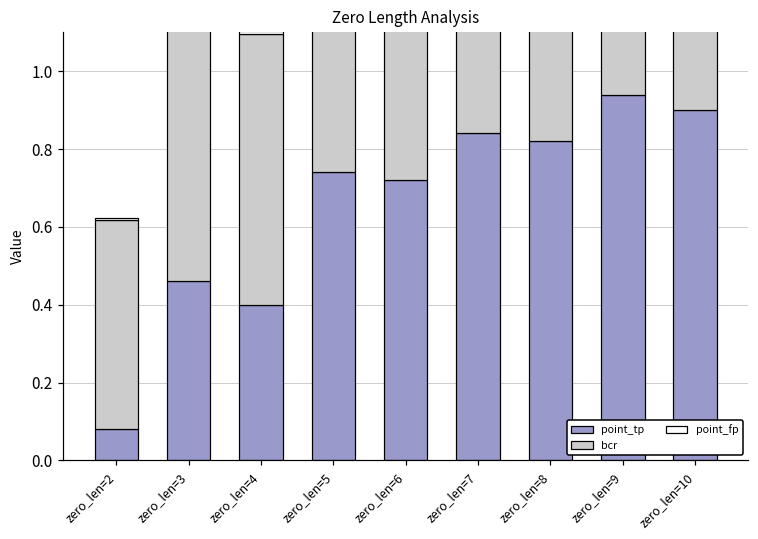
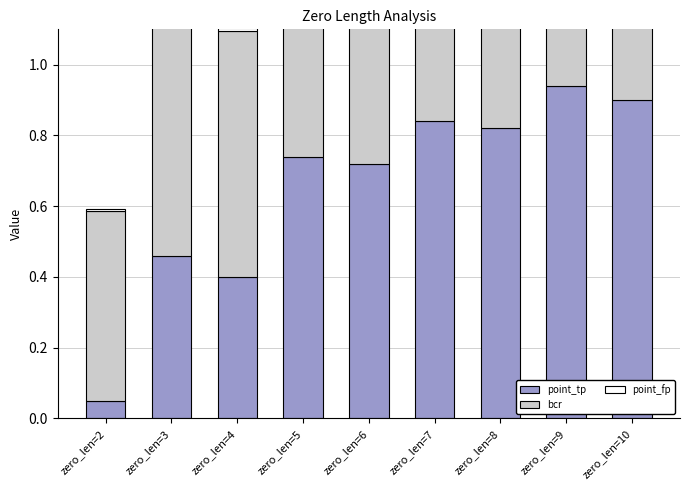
  {
    "point_tp": {
-     "zero_len=2": 0.08,
+     "zero_len=2": 0.05,
      "zero_len=3": 0.46,
      "zero_len=4": 0.40,
      "zero_len=5": 0.74,
      "zero_len=6": 0.72,
      "zero_len=7": 0.84,
      "zero_len=8": 0.82,
      "zero_len=9": 0.94,
      "zero_len=10": 0.90
    },
    "bcr": {
      "zero_len=2": 0.54,
      "zero_len=4": 0.70
    },
    "point_fp": {
      "zero_len=4": 0.01
    }
  }
